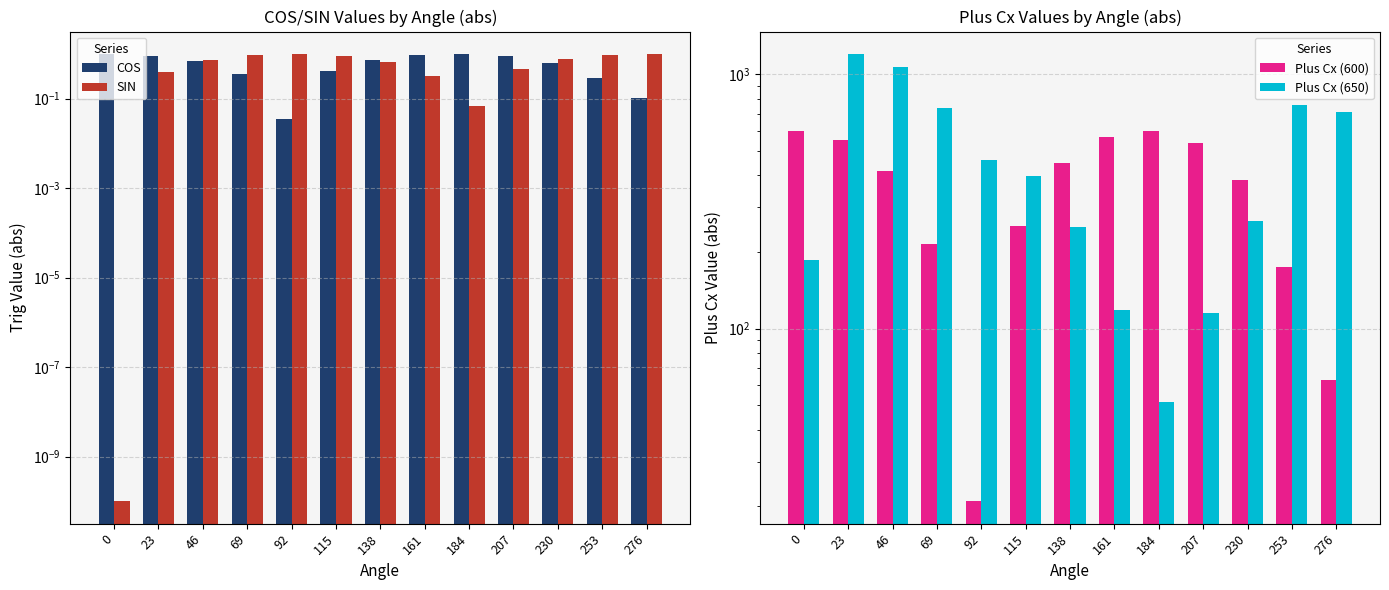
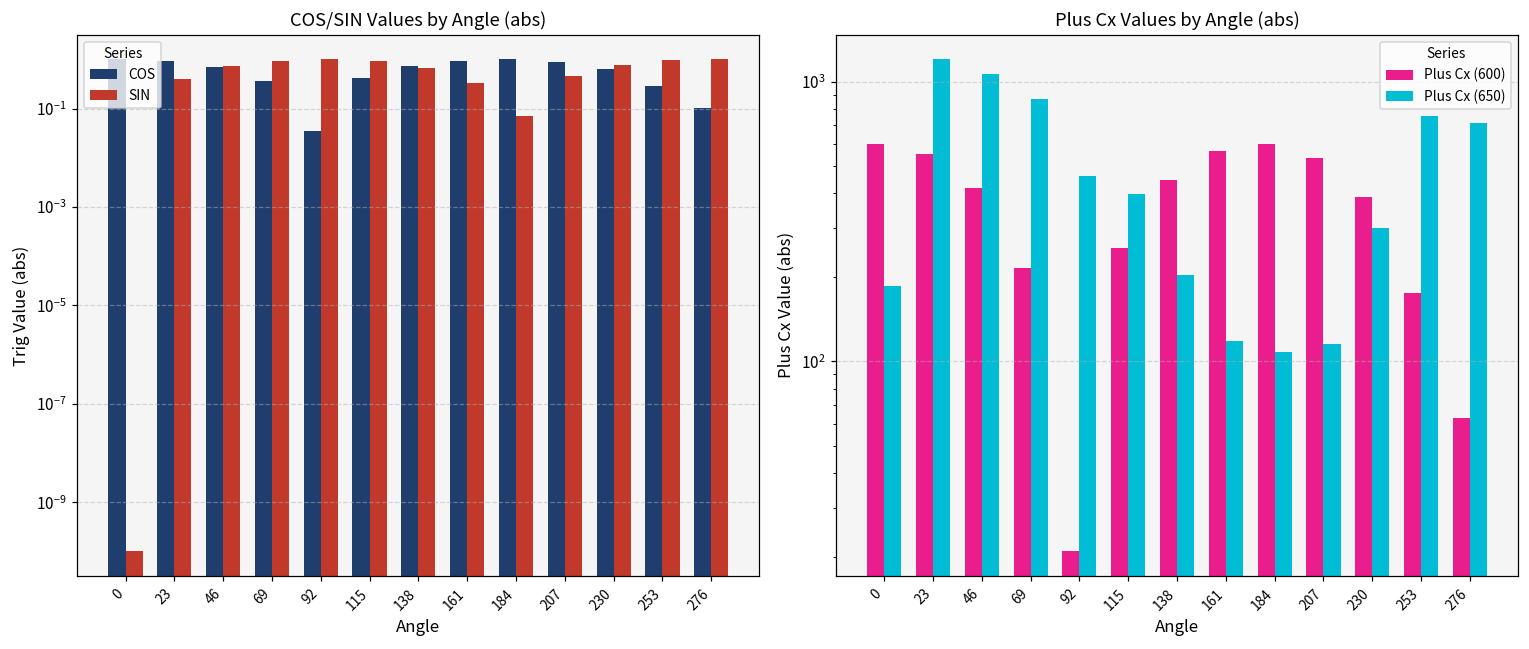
  {
    "COS/SIN Values by Angle (abs)": {
      "COS": {
        "23": 0.9,
        "46": 0.7,
        "69": 0.4,
        "92": 0.03,
        "115": 0.4,
        "138": 0.7,
        "161": 0.9,
        "184": 1.0,
        "207": 0.9,
        "230": 0.6,
        "253": 0.3,
        "276": 0.10
      },
      "SIN": {
        "0": 0.00000000010,
        "23": 0.4,
        "46": 0.7,
        "69": 0.9,
        "92": 1.0,
        "115": 0.9,
        "138": 0.7,
        "161": 0.3,
        "184": 0.07,
        "207": 0.5,
        "230": 0.8,
        "253": 1.0,
        "276": 1.0
      }
    },
    "Plus Cx Values by Angle (abs)": {
      "Plus Cx (600)": {
        "0": 600,
        "23": 550,
        "46": 420,
        "69": 220,
        "92": 21,
        "115": 250,
        "138": 450,
        "161": 570,
        "184": 600,
        "207": 530,
        "230": 390,
        "253": 180,
        "276": 63
      },
      "Plus Cx (650)": {
        "0": 190,
        "23": 1200,
        "46": 1070,
-       "69": 740,
+       "69": 870,
        "92": 460,
        "115": 400,
-       "138": 250,
+       "138": 200,
        "161": 120,
-       "184": 51,
+       "184": 108,
        "207": 120,
-       "230": 260,
+       "230": 300,
        "253": 760,
        "276": 710
      }
    }
  }
